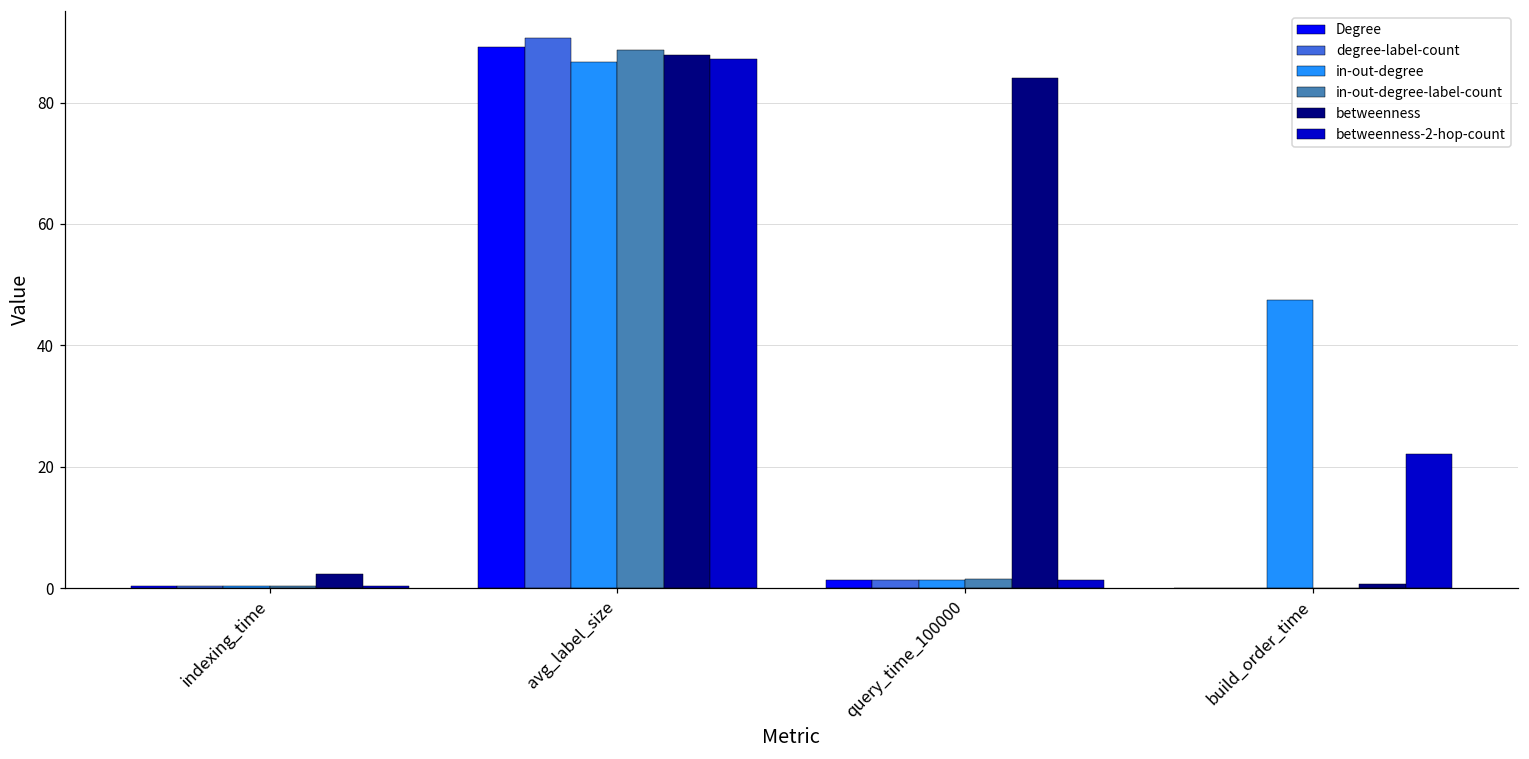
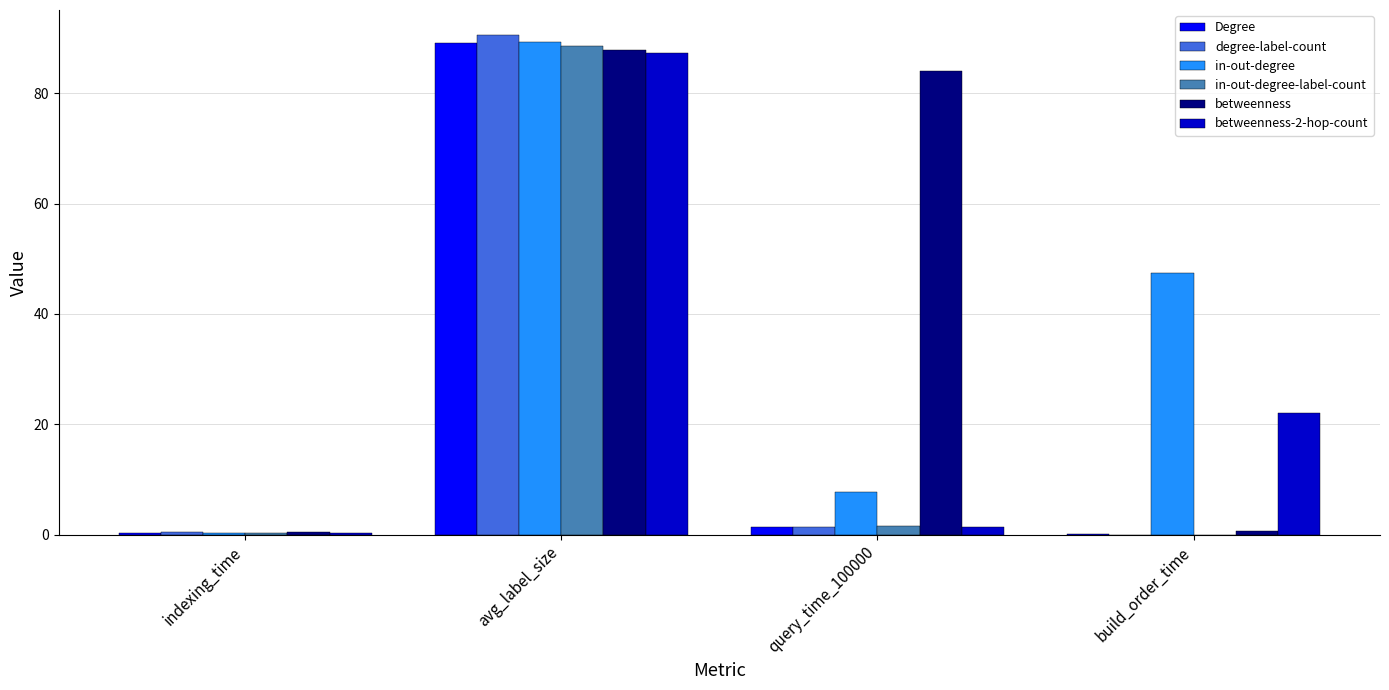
  {
    "in-out-degree": {
-     "avg_label_size": 87,
-     "query_time_100000": 1,
+     "avg_label_size": 89,
+     "query_time_100000": 8,
      "build_order_time": 47
    },
    "betweenness": {
-     "indexing_time": 2,
+     "indexing_time": 1,
      "avg_label_size": 88,
      "query_time_100000": 84,
      "build_order_time": 1
    }
  }
